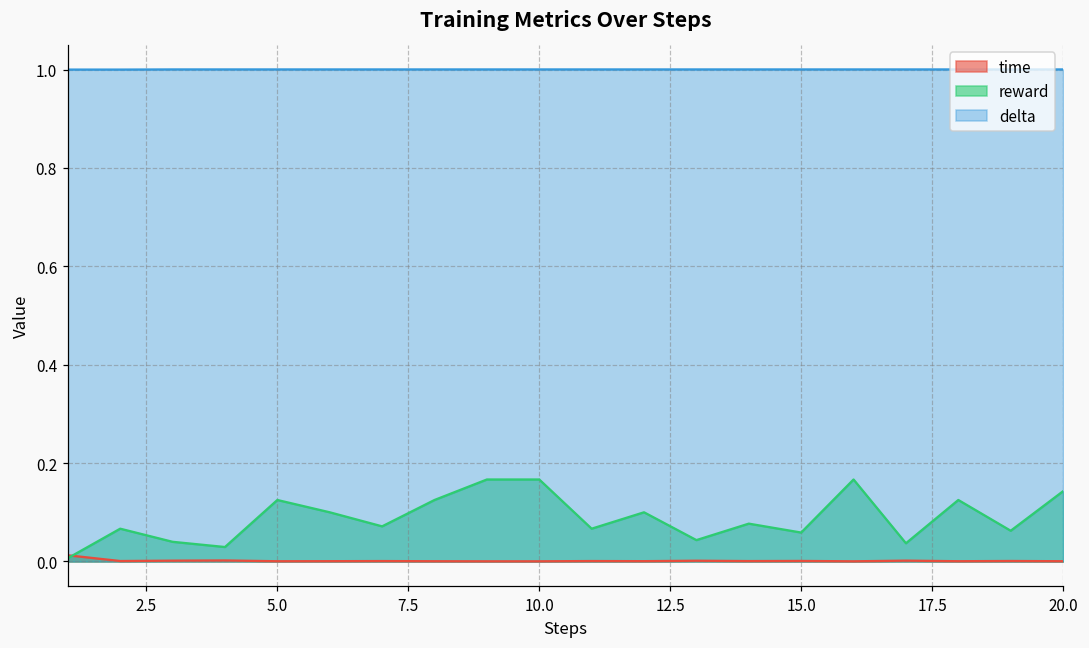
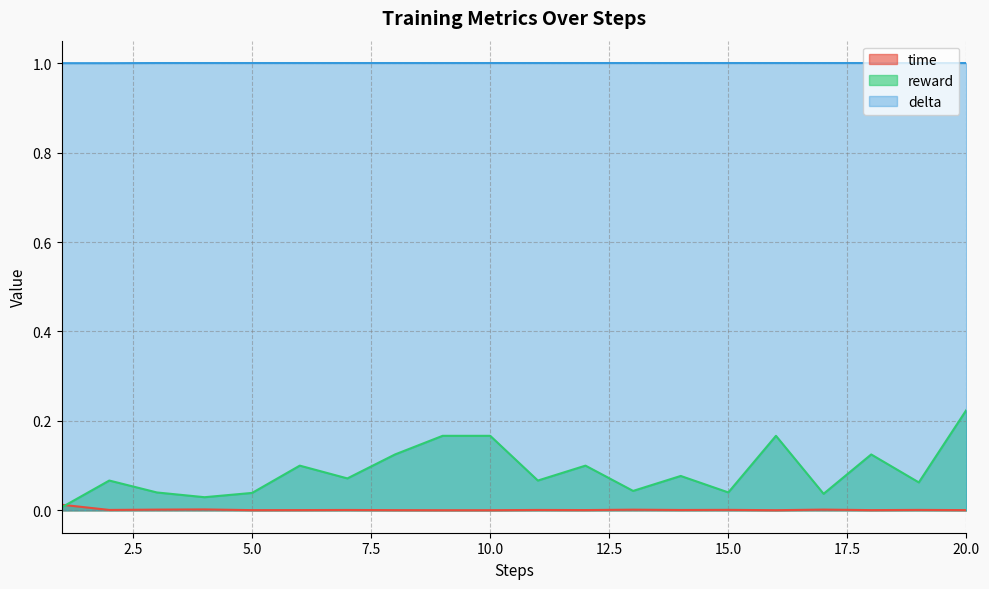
  {
    "time": {
      "5.0": 0.00,
      "10.0": 0.00,
      "15.0": 0.00,
      "20.0": 0.00
    },
    "reward": {
-     "5.0": 0.13,
+     "5.0": 0.04,
      "10.0": 0.17,
-     "15.0": 0.06,
-     "20.0": 0.14
+     "15.0": 0.04,
+     "20.0": 0.22
    },
    "delta": {
      "5.0": 1.00,
      "10.0": 1.00,
      "15.0": 1.00,
      "20.0": 1.00
    }
  }
